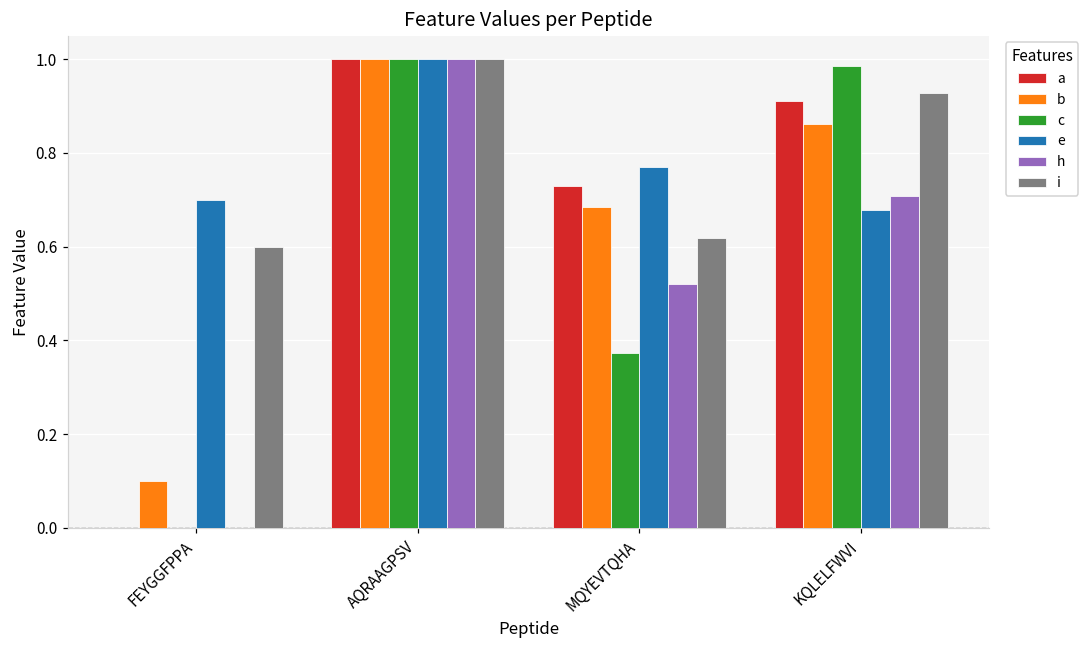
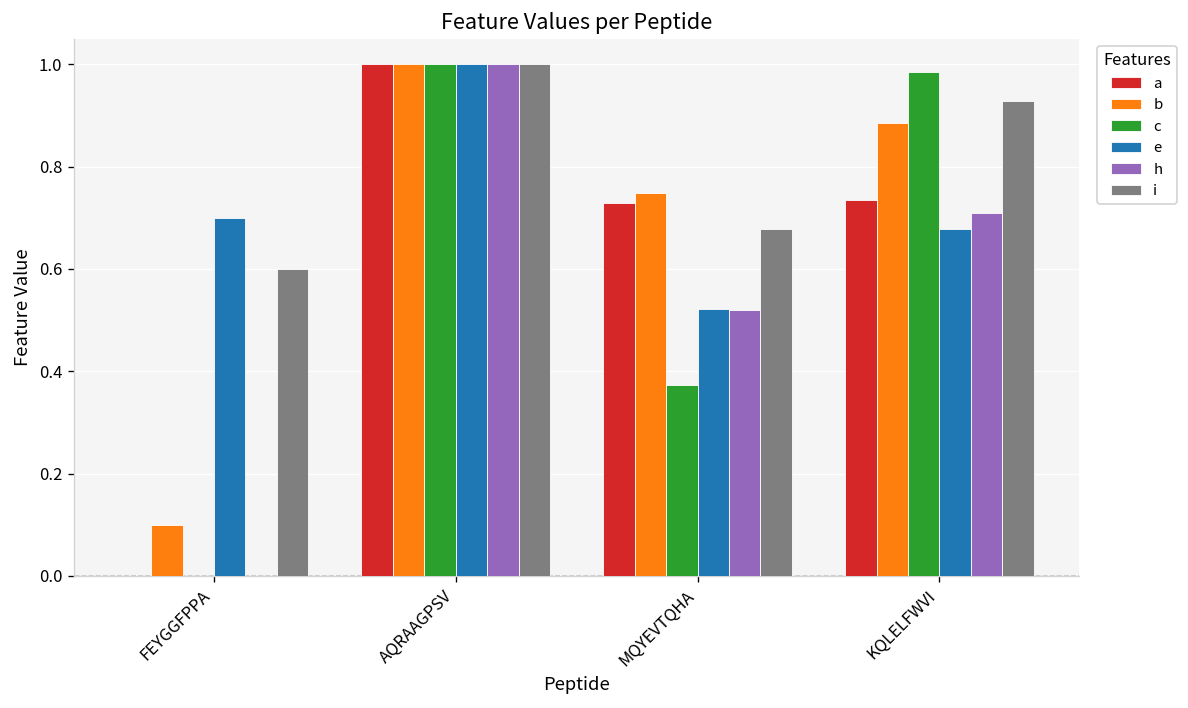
  {
    "a": {
      "FEYGGFPPA": 0.00,
      "AQRAAGPSV": 1.00,
      "MQYEVTQHA": 0.73,
-     "KQLELFWVI": 0.91
+     "KQLELFWVI": 0.74
    },
    "b": {
      "FEYGGFPPA": 0.10,
      "AQRAAGPSV": 1.00,
-     "MQYEVTQHA": 0.69,
-     "KQLELFWVI": 0.86
+     "MQYEVTQHA": 0.75,
+     "KQLELFWVI": 0.88
    },
    "c": {
      "FEYGGFPPA": 0.00,
      "AQRAAGPSV": 1.00,
      "MQYEVTQHA": 0.37,
      "KQLELFWVI": 0.99
    },
    "e": {
      "FEYGGFPPA": 0.70,
      "AQRAAGPSV": 1.00,
-     "MQYEVTQHA": 0.77,
+     "MQYEVTQHA": 0.52,
      "KQLELFWVI": 0.68
    },
    "h": {
      "FEYGGFPPA": 0.00,
      "AQRAAGPSV": 1.00,
      "MQYEVTQHA": 0.52,
      "KQLELFWVI": 0.71
    },
    "i": {
      "FEYGGFPPA": 0.60,
      "AQRAAGPSV": 1.00,
-     "MQYEVTQHA": 0.62,
+     "MQYEVTQHA": 0.68,
      "KQLELFWVI": 0.93
    }
  }
